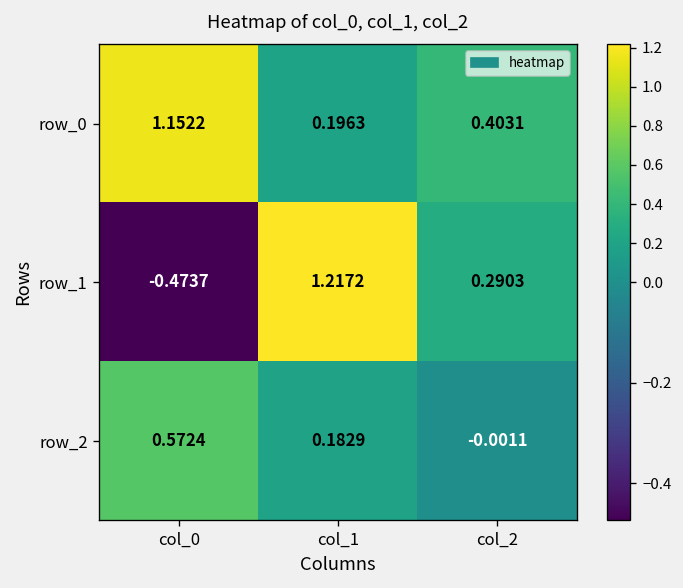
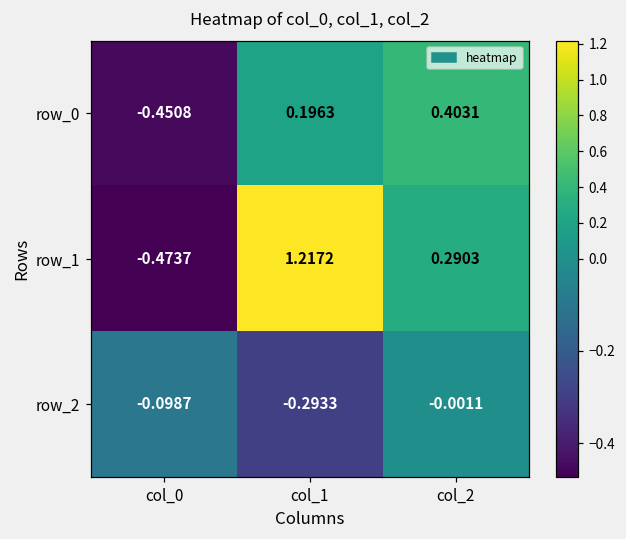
  {
    "row_0": {
-     "col_0": 1.1522,
+     "col_0": -0.4508,
      "col_1": 0.1963,
      "col_2": 0.4031
    },
    "row_1": {
      "col_0": -0.4737,
      "col_1": 1.2172,
      "col_2": 0.2903
    },
    "row_2": {
-     "col_0": 0.5724,
-     "col_1": 0.1829,
+     "col_0": -0.0987,
+     "col_1": -0.2933,
      "col_2": -0.0011
    }
  }
